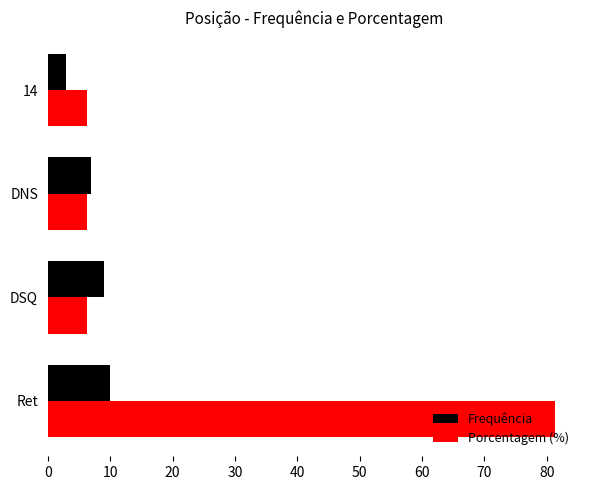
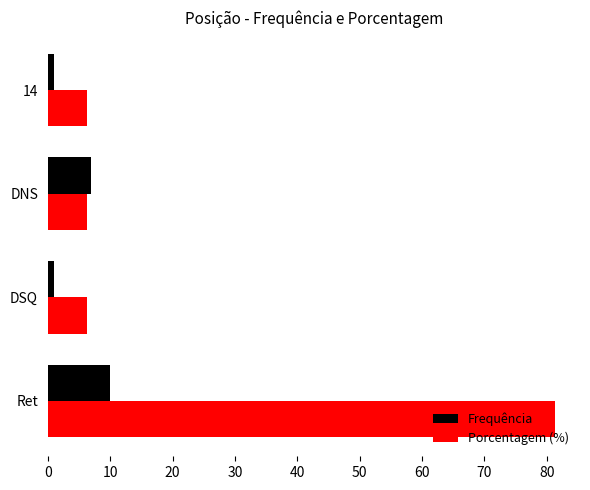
  {
    "Frequência": {
-     "14": 3,
+     "14": 1,
      "DNS": 7,
-     "DSQ": 9,
+     "DSQ": 1,
      "Ret": 10
    },
    "Porcentagem (%)": {
      "14": 6,
      "DNS": 6,
      "DSQ": 6,
      "Ret": 81
    }
  }
